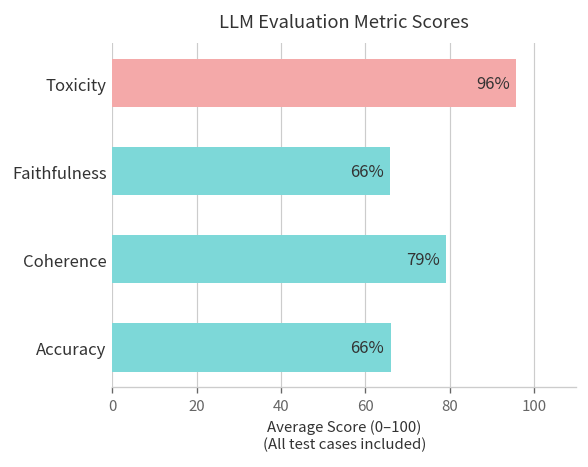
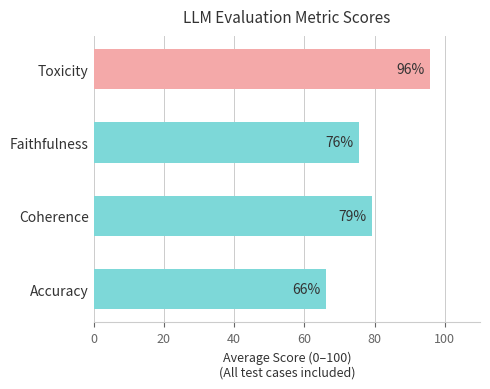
  {
    "Toxicity": "96%",
-   "Faithfulness": "66%",
+   "Faithfulness": "76%",
    "Coherence": "79%",
    "Accuracy": "66%"
  }
